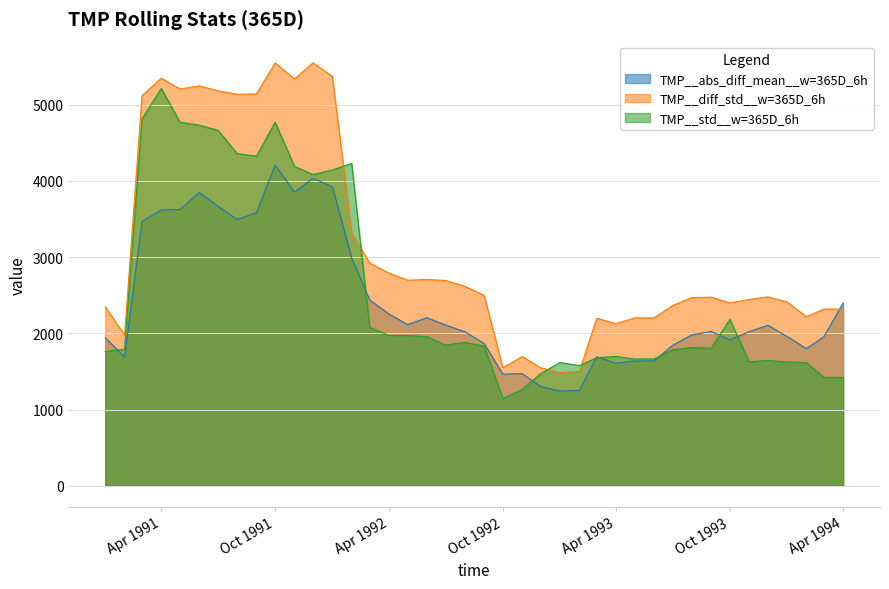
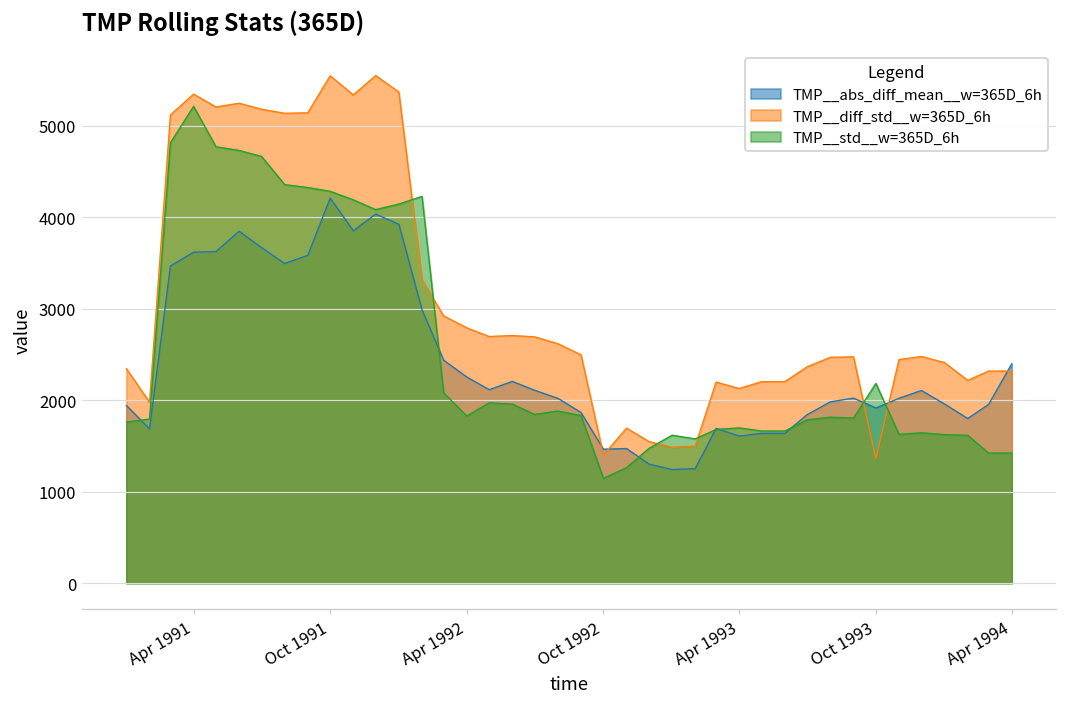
  {
    "TMP__abs_diff_mean__w=365D_6h": {
      "Apr 1991": 3600,
      "Oct 1991": 4200,
      "Apr 1992": 2300,
      "Oct 1992": 1500,
      "Apr 1993": 1600,
      "Oct 1993": 1900,
      "Apr 1994": 2400
    },
    "TMP__diff_std__w=365D_6h": {
      "Apr 1991": 5300,
      "Oct 1991": 5500,
      "Apr 1992": 2800,
-     "Oct 1992": 1500,
+     "Oct 1992": 1400,
      "Apr 1993": 2100,
-     "Oct 1993": 2400,
+     "Oct 1993": 1400,
      "Apr 1994": 2300
    },
    "TMP__std__w=365D_6h": {
      "Apr 1991": 5200,
-     "Oct 1991": 4800,
-     "Apr 1992": 2000,
+     "Oct 1991": 4300,
+     "Apr 1992": 1800,
      "Oct 1992": 1100,
      "Apr 1993": 1700,
      "Oct 1993": 2200,
      "Apr 1994": 1400
    }
  }
